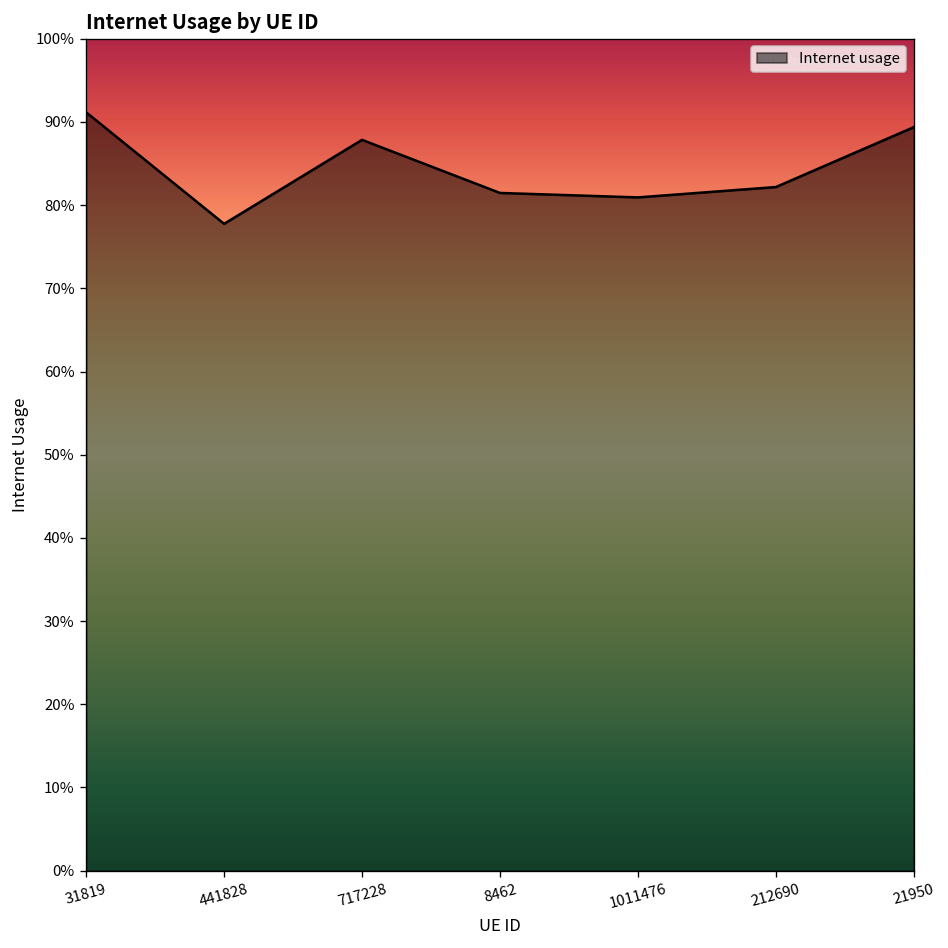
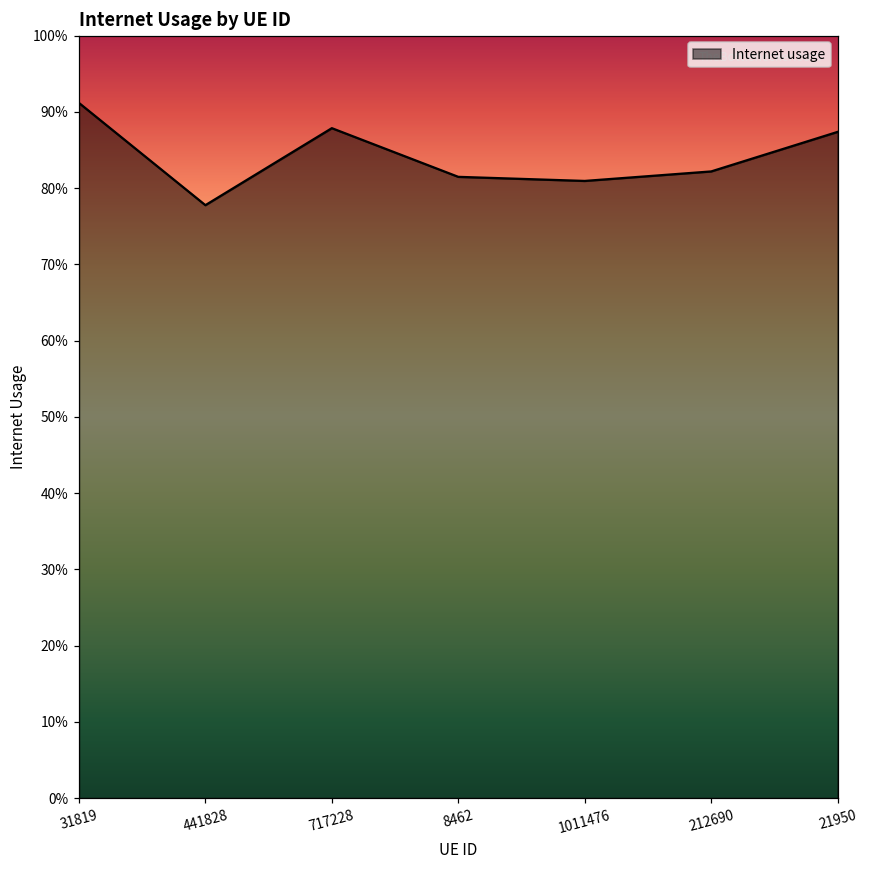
  {
    "31819": "91%",
    "441828": "78%",
    "717228": "88%",
    "8462": "81%",
    "1011476": "81%",
    "212690": "82%",
-   "21950": "89%"
+   "21950": "87%"
  }
